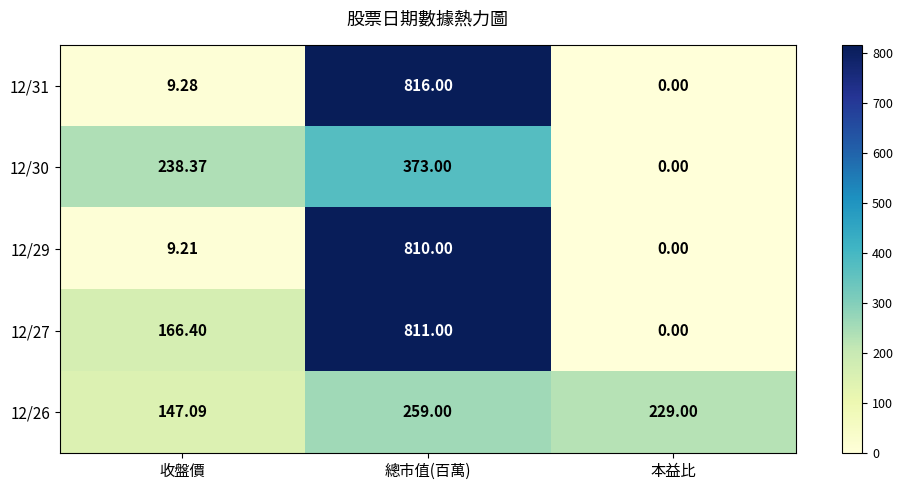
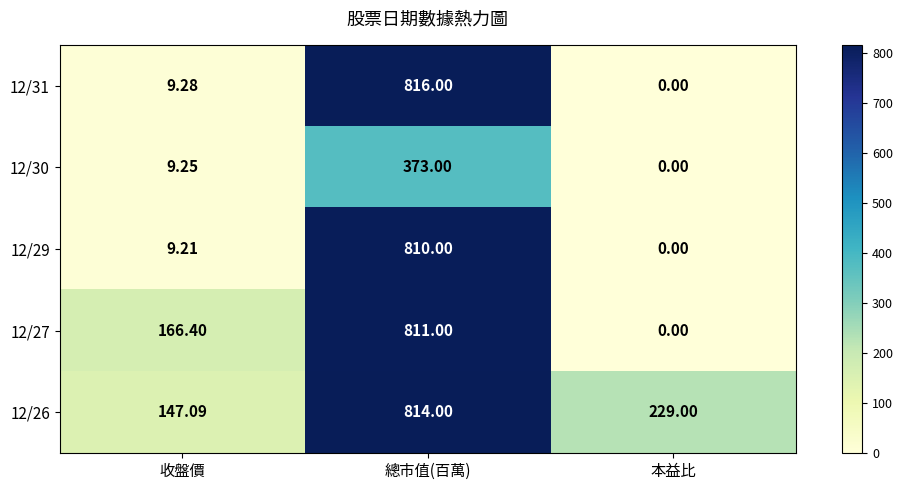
  {
    "12/31": {
      "收盤價": 9.28,
      "總市值(百萬)": 816.00,
      "本益比": 0.00
    },
    "12/30": {
-     "收盤價": 238.37,
+     "收盤價": 9.25,
      "總市值(百萬)": 373.00,
      "本益比": 0.00
    },
    "12/29": {
      "收盤價": 9.21,
      "總市值(百萬)": 810.00,
      "本益比": 0.00
    },
    "12/27": {
      "收盤價": 166.40,
      "總市值(百萬)": 811.00,
      "本益比": 0.00
    },
    "12/26": {
      "收盤價": 147.09,
-     "總市值(百萬)": 259.00,
+     "總市值(百萬)": 814.00,
      "本益比": 229.00
    }
  }
